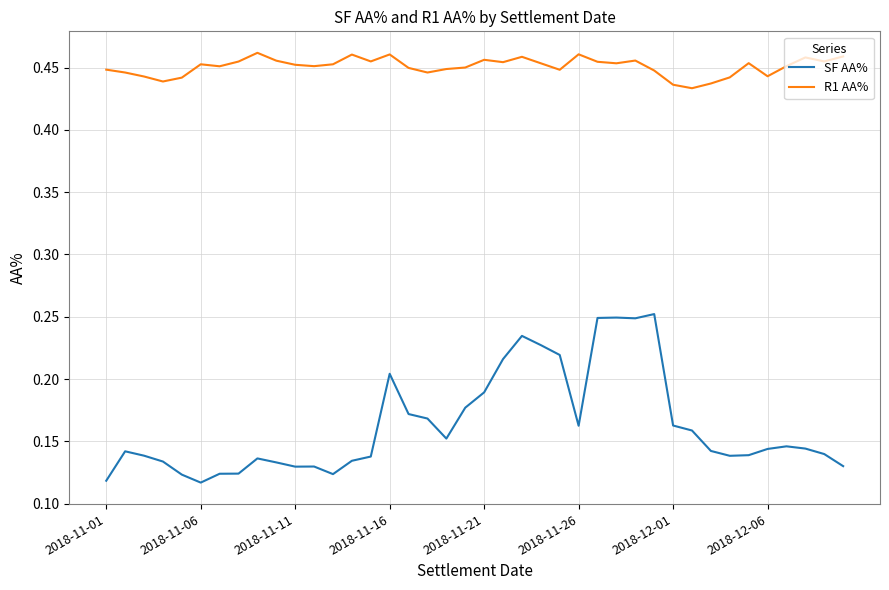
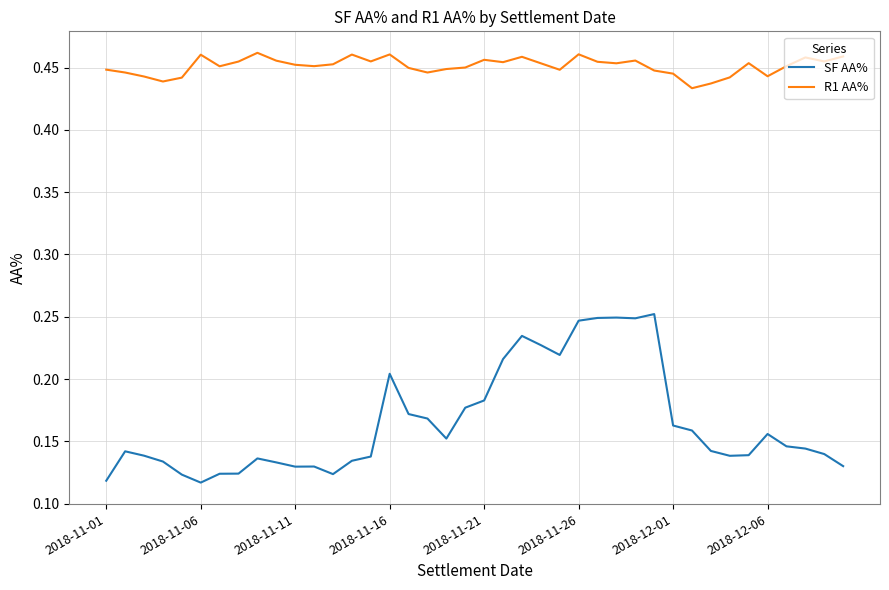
  {
    "SF AA%": {
      "2018-11-01": 0.119,
      "2018-11-06": 0.117,
      "2018-11-11": 0.130,
      "2018-11-16": 0.204,
-     "2018-11-21": 0.189,
-     "2018-11-26": 0.163,
+     "2018-11-21": 0.183,
+     "2018-11-26": 0.247,
      "2018-12-01": 0.163,
-     "2018-12-06": 0.144
+     "2018-12-06": 0.156
    },
    "R1 AA%": {
      "2018-11-01": 0.448,
-     "2018-11-06": 0.453,
+     "2018-11-06": 0.460,
      "2018-11-11": 0.452,
      "2018-11-16": 0.461,
      "2018-11-21": 0.456,
      "2018-11-26": 0.461,
-     "2018-12-01": 0.436,
+     "2018-12-01": 0.445,
      "2018-12-06": 0.443
    }
  }
